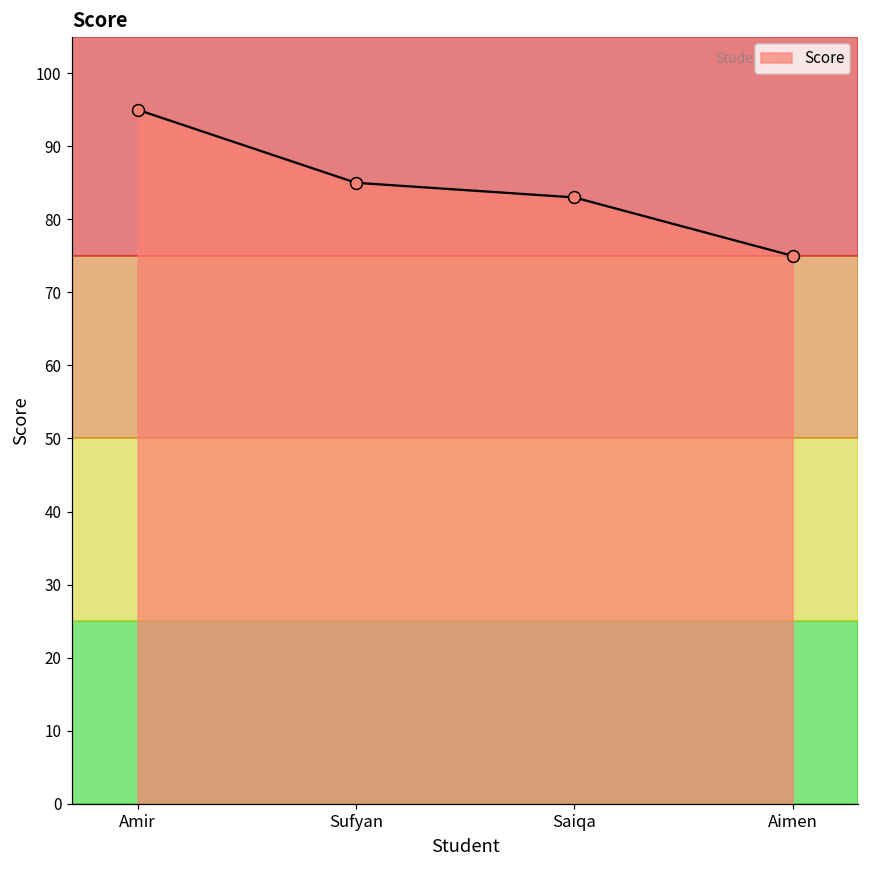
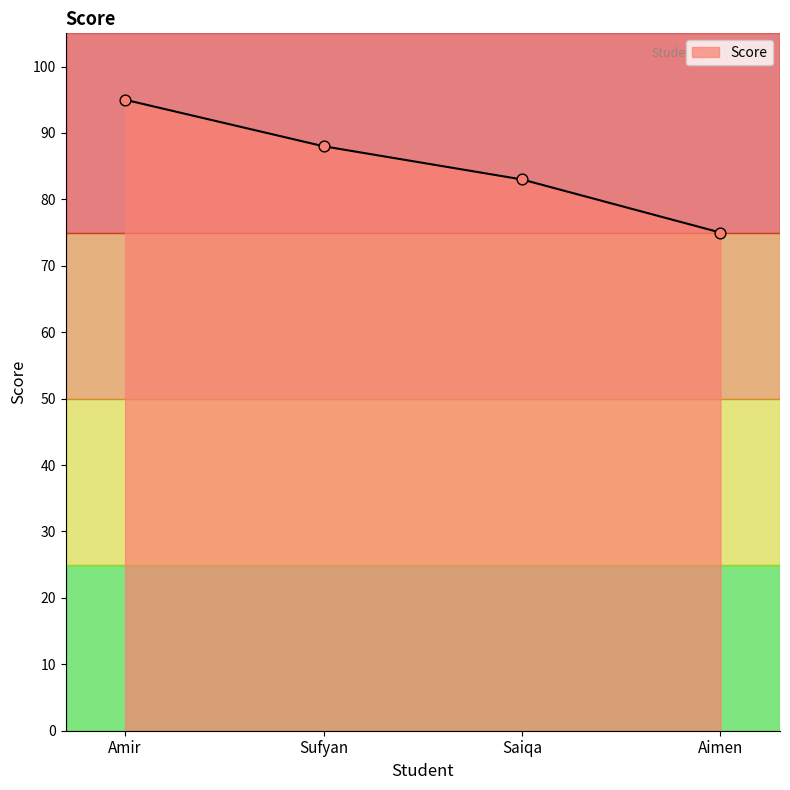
  {
    "Amir": 95,
-   "Sufyan": 85,
+   "Sufyan": 88,
    "Saiqa": 83,
    "Aimen": 75
  }
